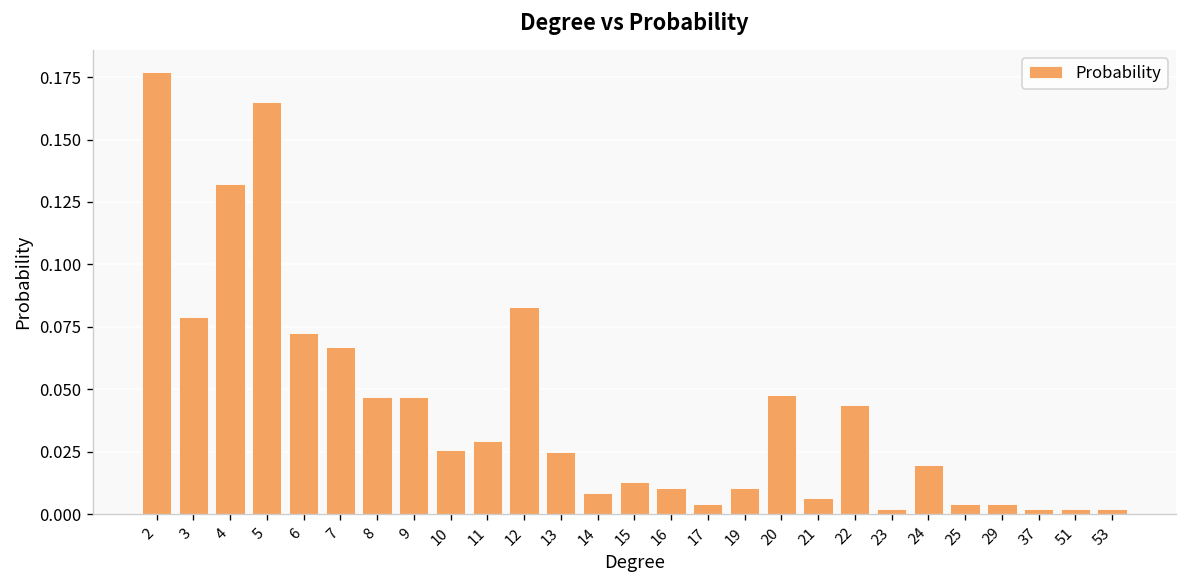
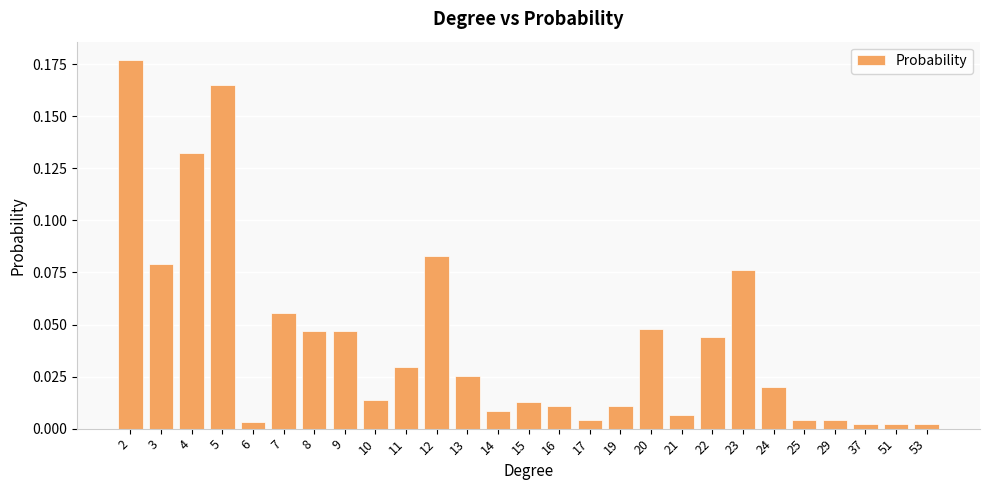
  {
    "2": 0.177,
    "3": 0.079,
    "4": 0.132,
    "5": 0.165,
-   "6": 0.072,
-   "7": 0.067,
+   "6": 0.003,
+   "7": 0.055,
    "8": 0.047,
    "9": 0.047,
-   "10": 0.026,
+   "10": 0.014,
    "11": 0.029,
    "12": 0.083,
    "13": 0.025,
    "14": 0.009,
    "15": 0.013,
    "16": 0.011,
    "17": 0.004,
    "19": 0.011,
    "20": 0.048,
    "21": 0.006,
    "22": 0.044,
-   "23": 0.002,
+   "23": 0.076,
    "24": 0.020,
    "25": 0.004,
    "29": 0.004,
    "37": 0.002,
    "51": 0.002,
    "53": 0.002
  }
